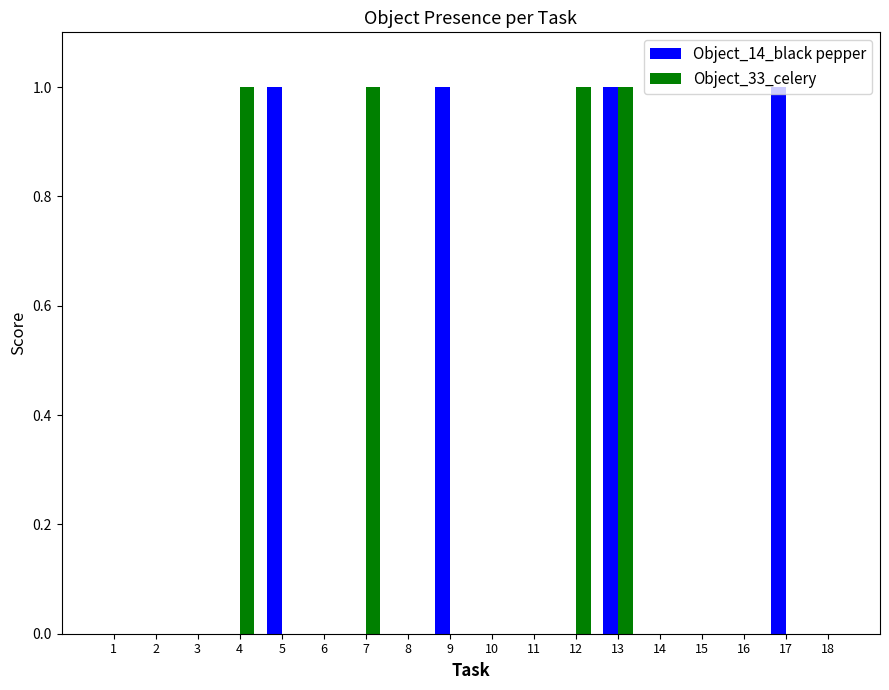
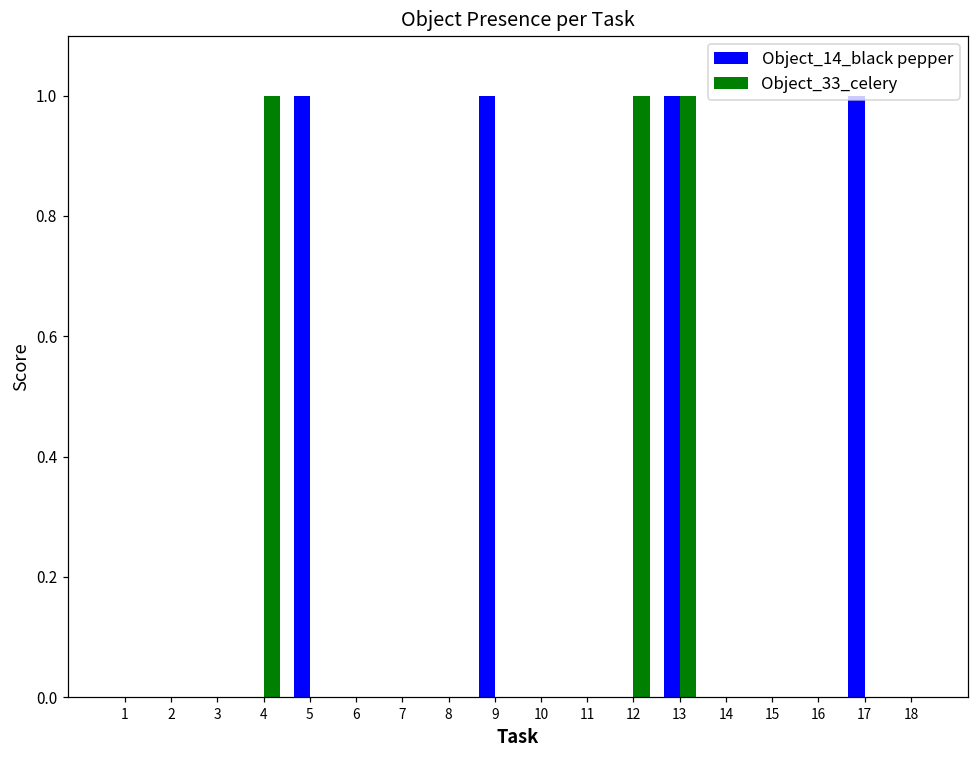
  {
    "Object_14_black pepper": {
      "1": 0,
      "2": 0,
      "3": 0,
      "4": 0,
      "5": 1,
      "6": 0,
      "7": 0,
      "8": 0,
      "9": 1,
      "10": 0,
      "11": 0,
      "12": 0,
      "13": 1,
      "14": 0,
      "15": 0,
      "16": 0,
      "18": 0
    },
    "Object_33_celery": {
      "1": 0,
      "2": 0,
      "3": 0,
      "4": 1,
      "5": 0,
      "6": 0,
-     "7": 1,
+     "7": 0,
      "8": 0,
      "9": 0,
      "10": 0,
      "11": 0,
      "12": 1,
      "13": 1,
      "14": 0,
      "15": 0,
      "16": 0,
      "17": 0,
      "18": 0
    }
  }
